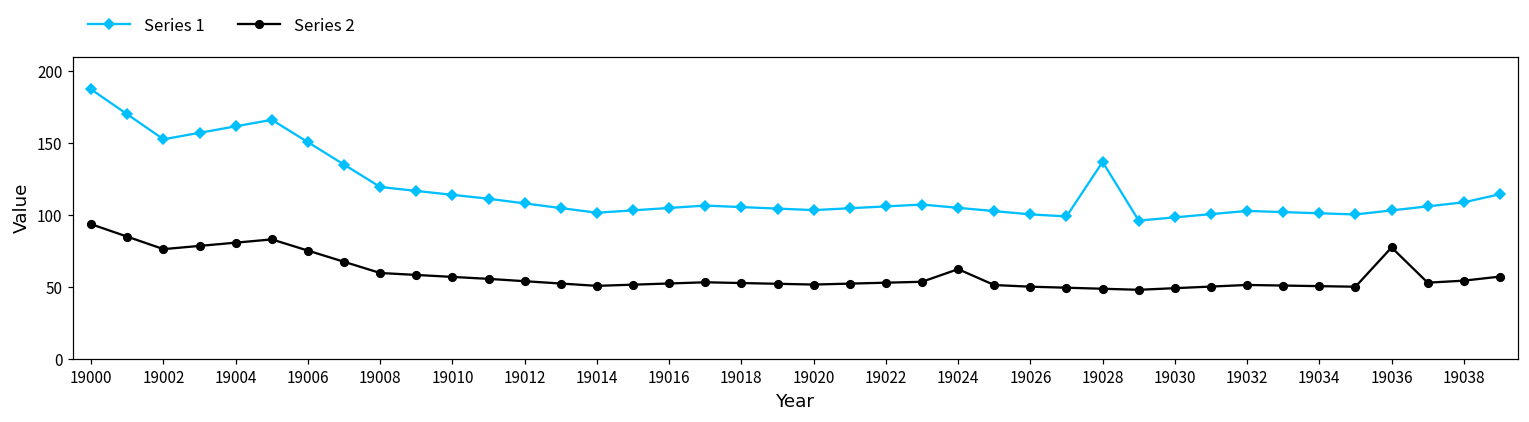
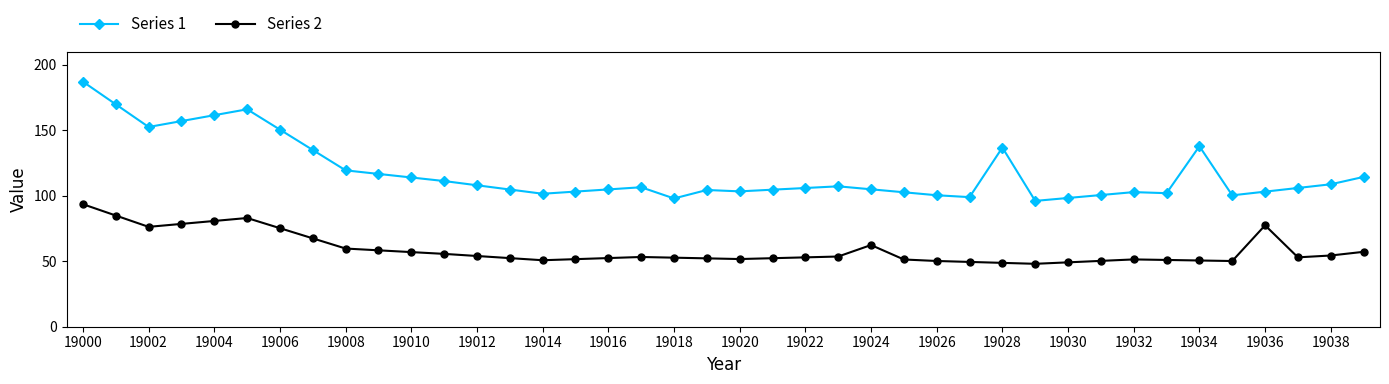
  {
    "Series 1": {
      "19000": 187,
      "19002": 153,
      "19004": 162,
      "19006": 151,
      "19008": 119,
      "19010": 114,
      "19012": 108,
      "19014": 102,
      "19016": 105,
-     "19018": 105,
+     "19018": 98,
      "19020": 103,
      "19022": 106,
      "19024": 105,
      "19026": 100,
      "19028": 137,
      "19030": 98,
      "19032": 103,
-     "19034": 101,
+     "19034": 138,
      "19036": 103,
      "19038": 109
    },
    "Series 2": {
      "19000": 94,
      "19002": 76,
      "19004": 81,
      "19006": 75,
      "19008": 60,
      "19010": 57,
      "19012": 54,
      "19014": 51,
      "19016": 52,
      "19018": 53,
      "19020": 52,
      "19022": 53,
      "19024": 62,
      "19026": 50,
      "19028": 49,
      "19030": 49,
      "19032": 51,
      "19034": 51,
      "19036": 77,
      "19038": 54
    }
  }
